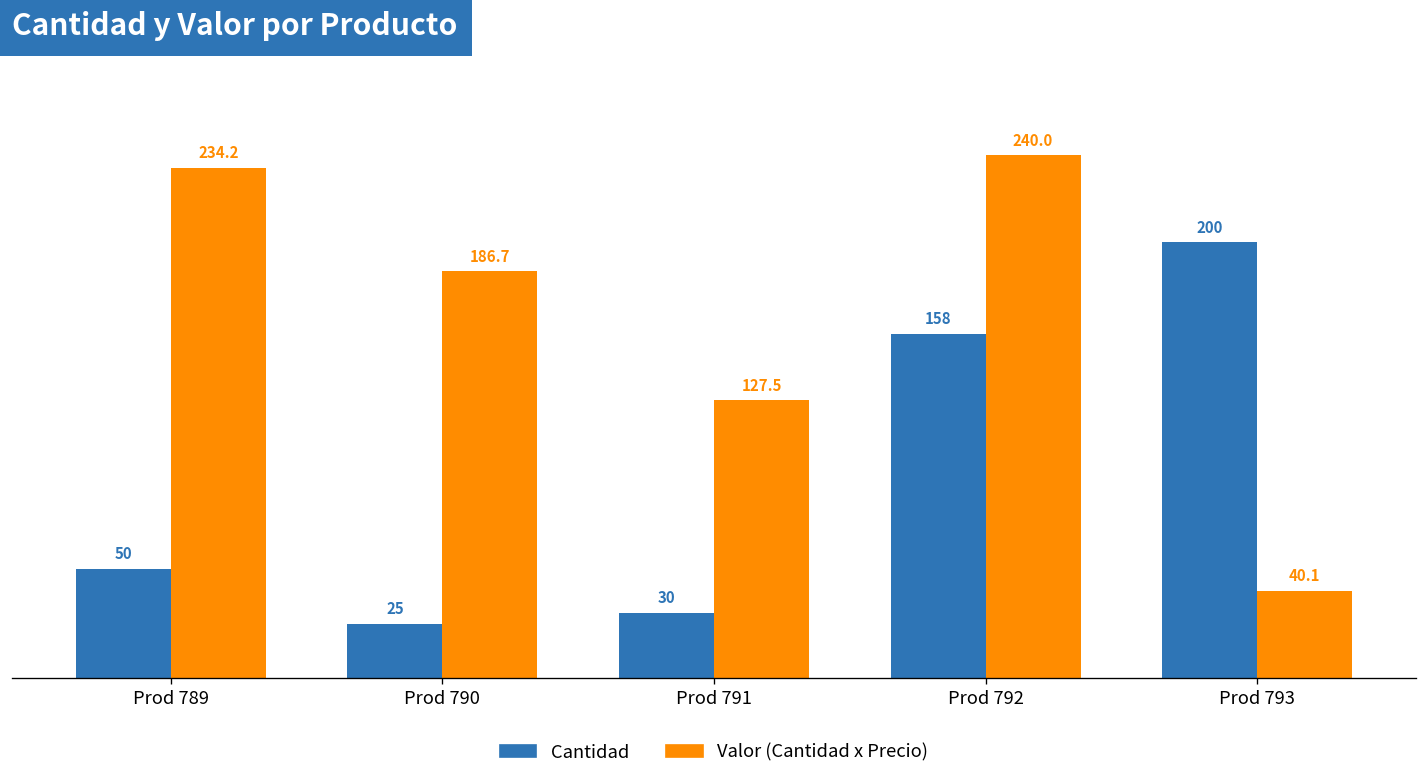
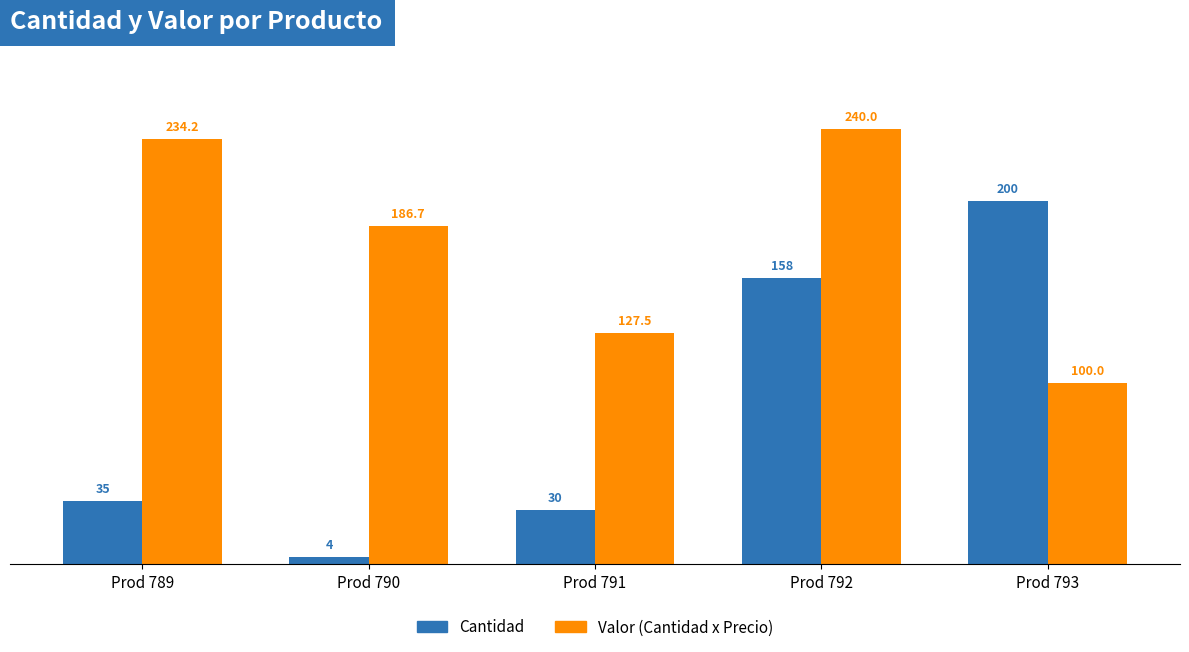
  {
    "Cantidad": {
-     "Prod 789": 50,
-     "Prod 790": 25,
+     "Prod 789": 35,
+     "Prod 790": 4,
      "Prod 791": 30,
      "Prod 792": 158,
      "Prod 793": 200
    },
    "Valor (Cantidad x Precio)": {
      "Prod 789": 234.2,
      "Prod 790": 186.7,
      "Prod 791": 127.5,
      "Prod 792": 240.0,
-     "Prod 793": 40.1
+     "Prod 793": 100.0
    }
  }
